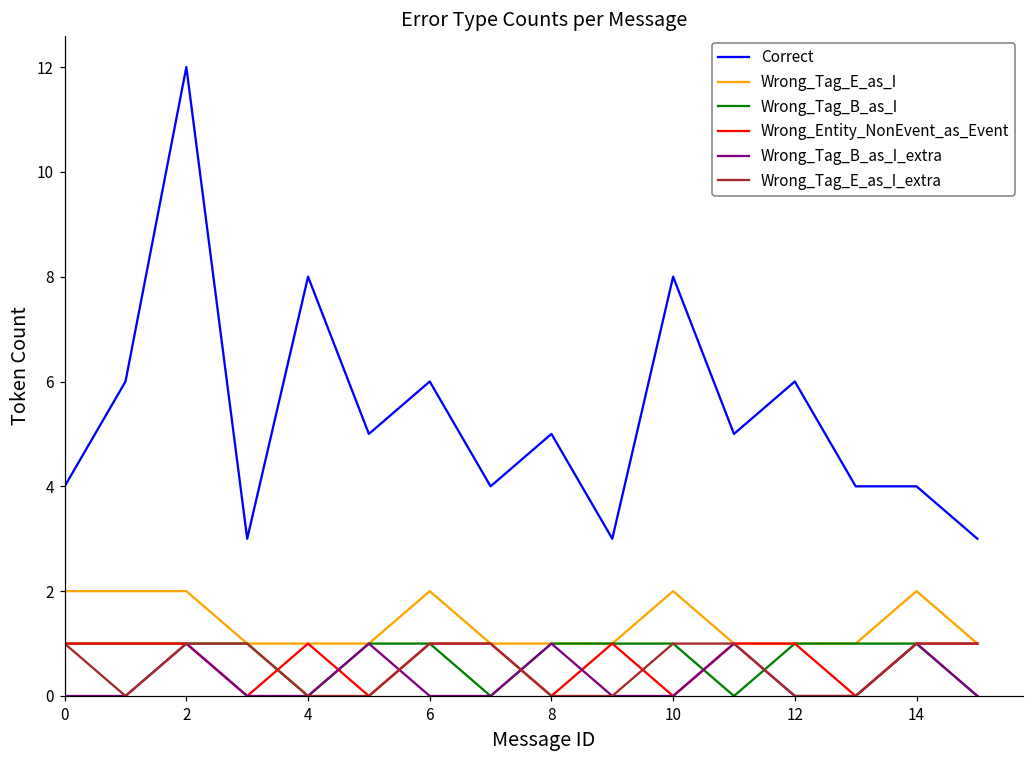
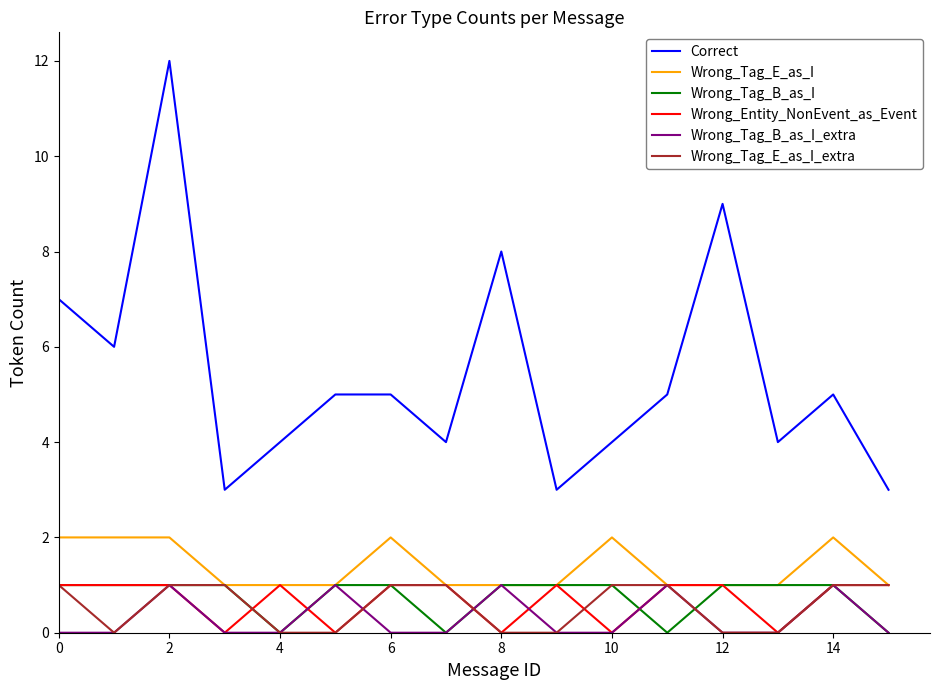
  {
    "Correct": {
-     "0": 4,
+     "0": 7,
      "2": 12,
-     "4": 8,
-     "6": 6,
-     "8": 5,
-     "10": 8,
-     "12": 6,
-     "14": 4
+     "4": 4,
+     "6": 5,
+     "8": 8,
+     "10": 4,
+     "12": 9,
+     "14": 5
    },
    "Wrong_Tag_E_as_I": {
      "0": 2,
      "2": 2,
      "6": 2,
      "10": 2,
      "14": 2
    },
    "Wrong_Tag_B_as_I_extra": {
      "0": 0,
      "6": 0
    }
  }
